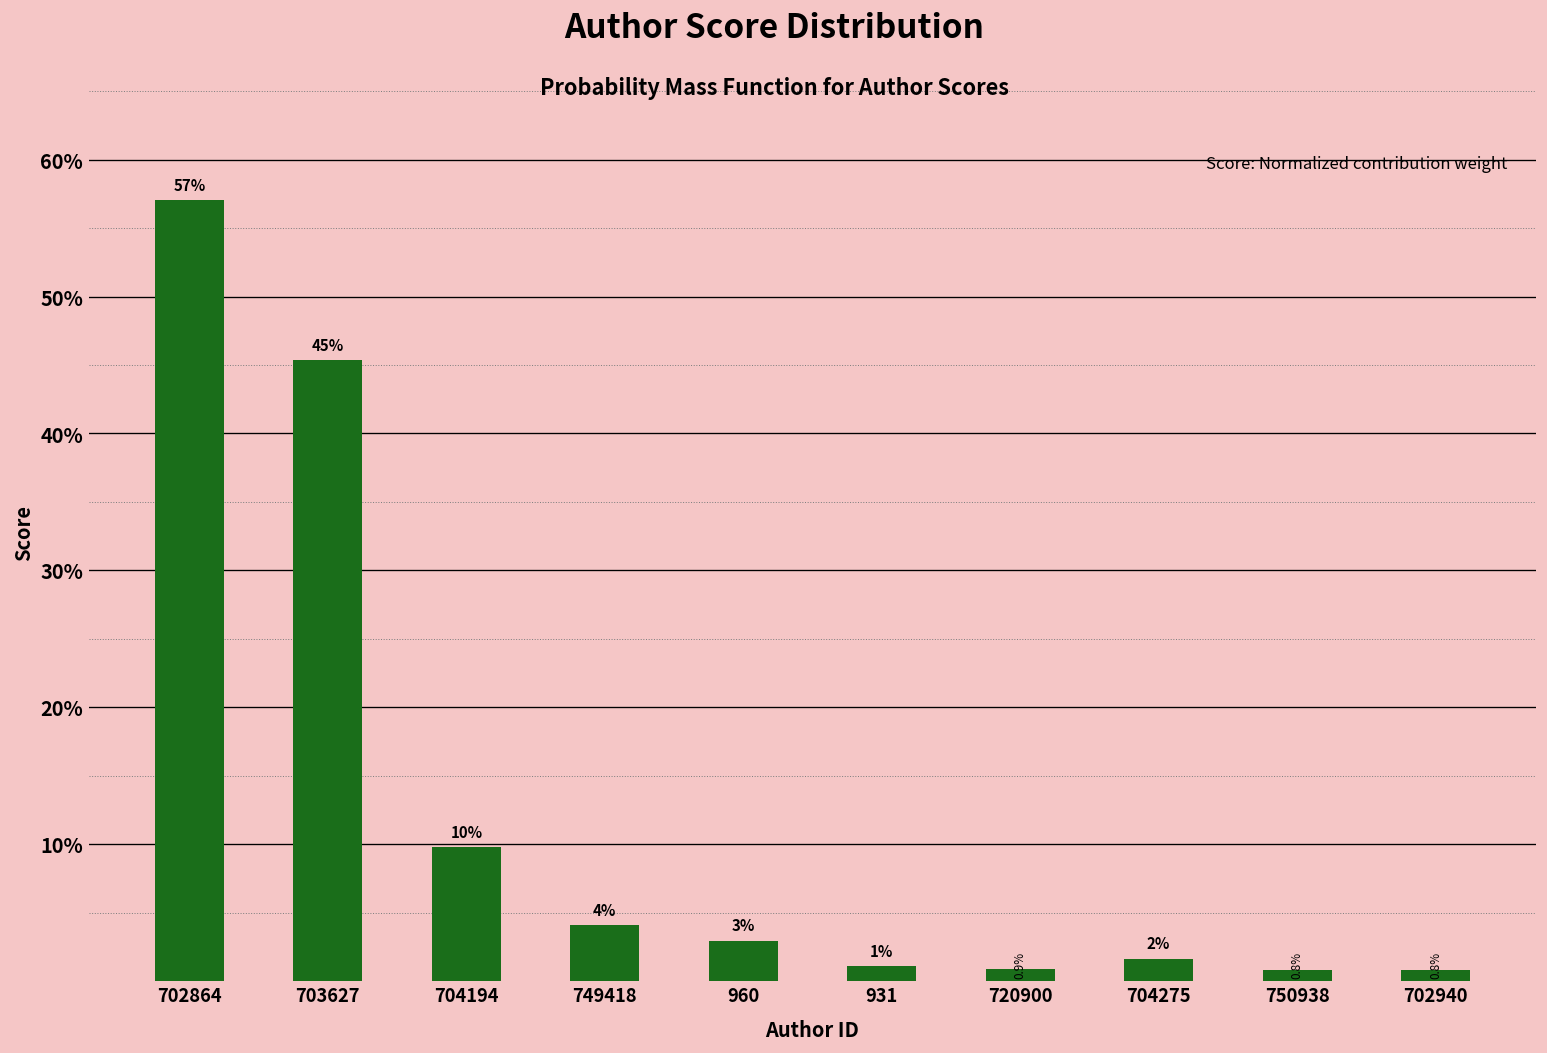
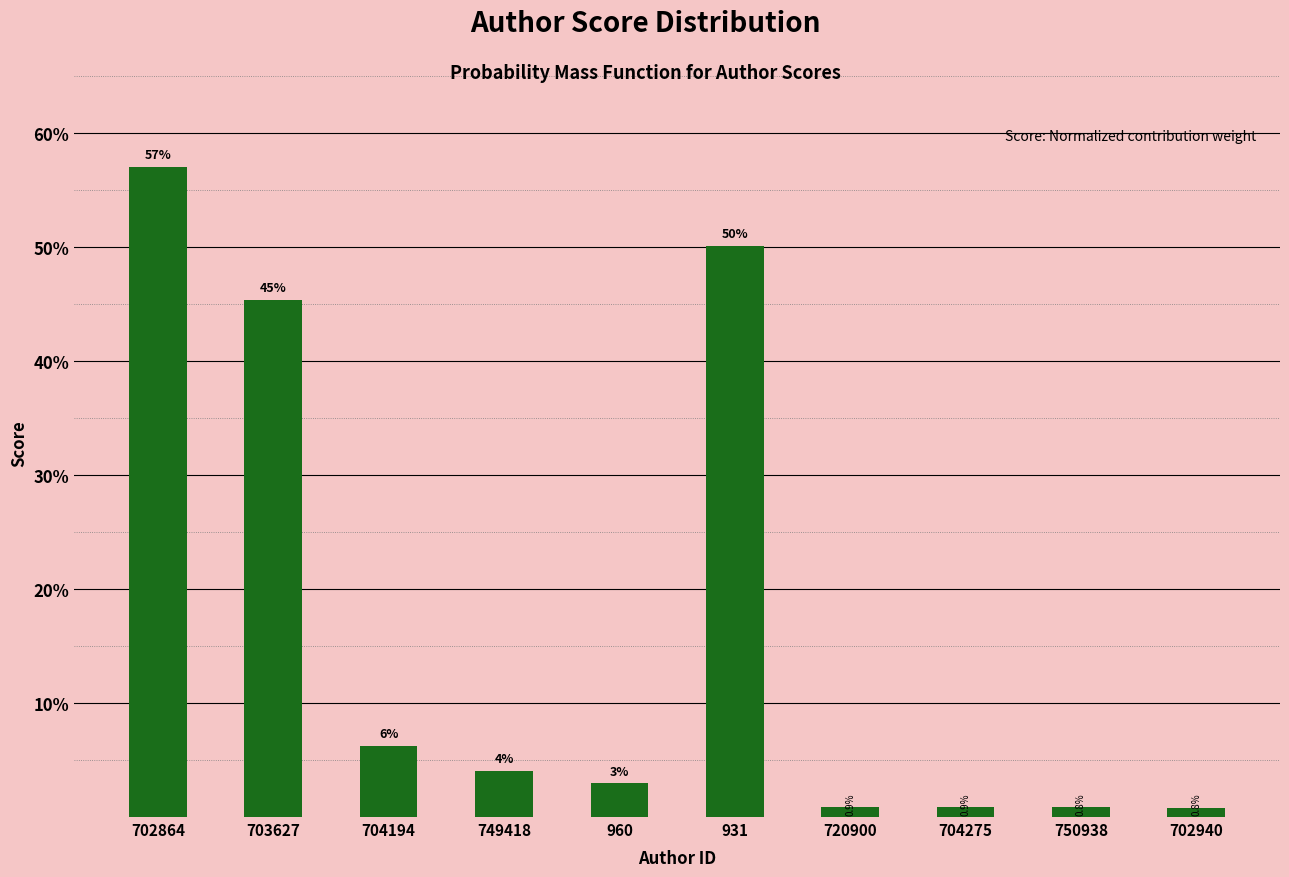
  {
    "702864": "57%",
    "703627": "45%",
-   "704194": "10%",
+   "704194": "6%",
    "749418": "4%",
    "960": "3%",
-   "931": "1%",
+   "931": "50%",
    "720900": "0.9%",
-   "704275": "2%",
+   "704275": "0.9%",
    "750938": "0.8%",
    "702940": "0.8%"
  }
